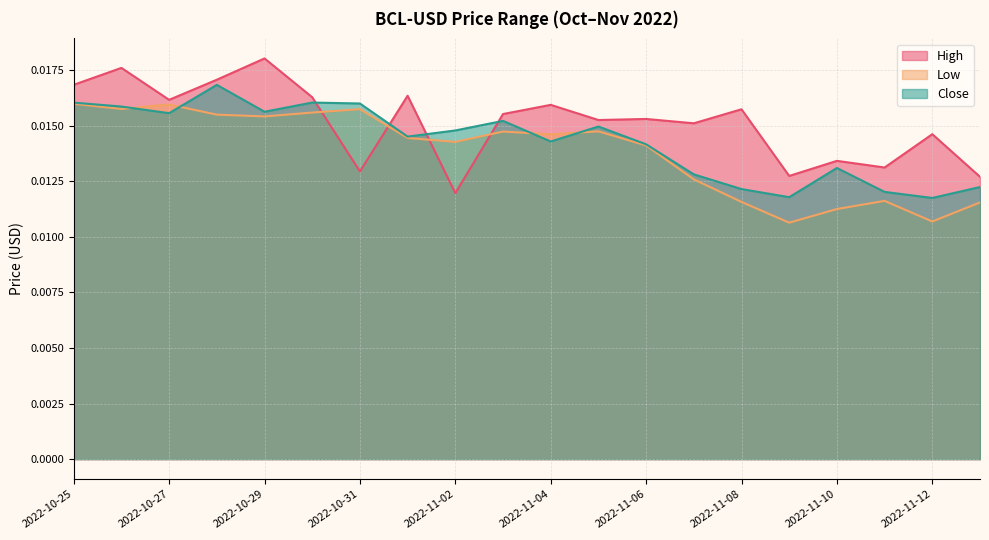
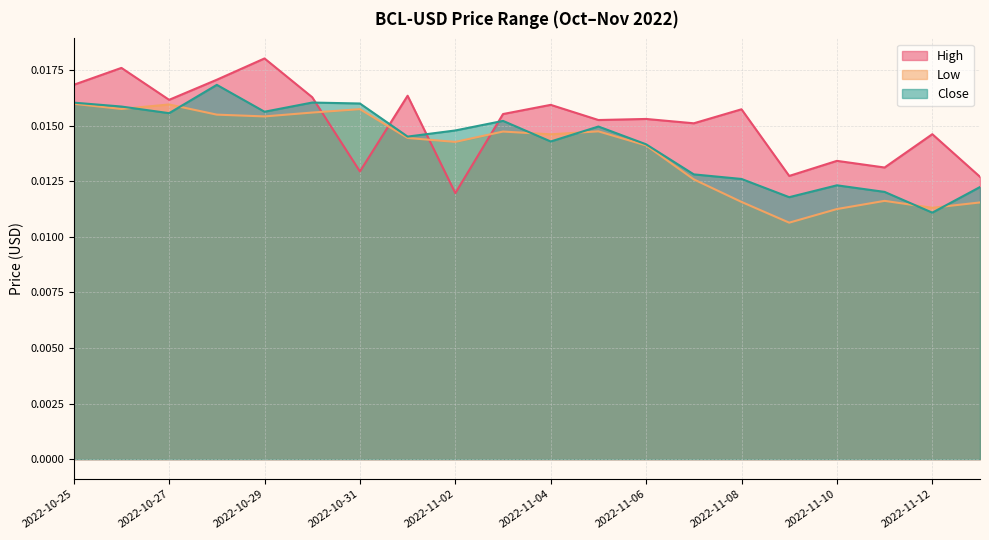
  {
    "High": {
      "2022-10-25": 0.0168,
      "2022-10-27": 0.0162,
      "2022-10-29": 0.0180,
      "2022-10-31": 0.0129,
      "2022-11-02": 0.0120,
      "2022-11-04": 0.0159,
      "2022-11-06": 0.0153,
      "2022-11-08": 0.0157,
      "2022-11-10": 0.0134,
      "2022-11-12": 0.0146
    },
    "Low": {
      "2022-10-27": 0.0159,
      "2022-10-29": 0.0154,
      "2022-10-31": 0.0157,
      "2022-11-02": 0.0143,
      "2022-11-04": 0.0146,
      "2022-11-08": 0.0116,
      "2022-11-10": 0.0112,
-     "2022-11-12": 0.0107
+     "2022-11-12": 0.0113
    },
    "Close": {
      "2022-10-27": 0.0156,
      "2022-10-29": 0.0156,
      "2022-10-31": 0.0160,
      "2022-11-02": 0.0148,
      "2022-11-04": 0.0143,
-     "2022-11-08": 0.0121,
-     "2022-11-10": 0.0131,
-     "2022-11-12": 0.0117
+     "2022-11-08": 0.0126,
+     "2022-11-10": 0.0123,
+     "2022-11-12": 0.0111
    }
  }
